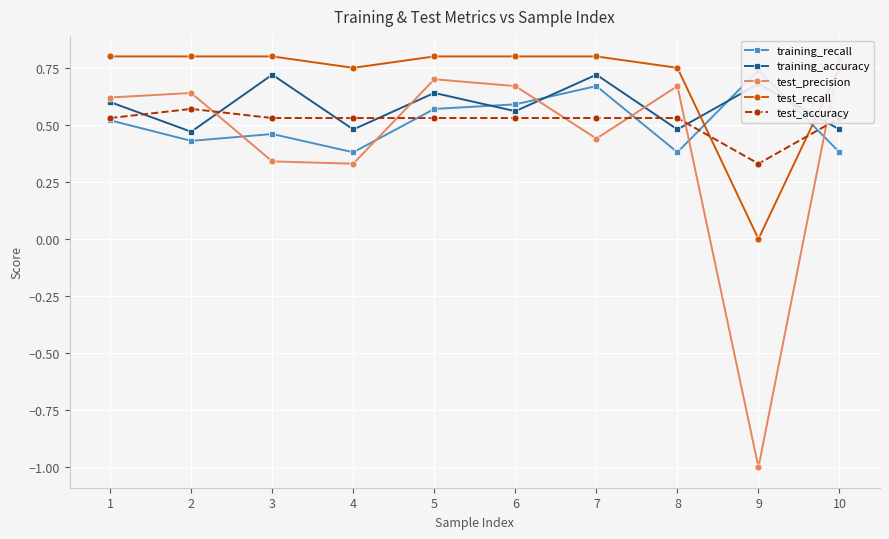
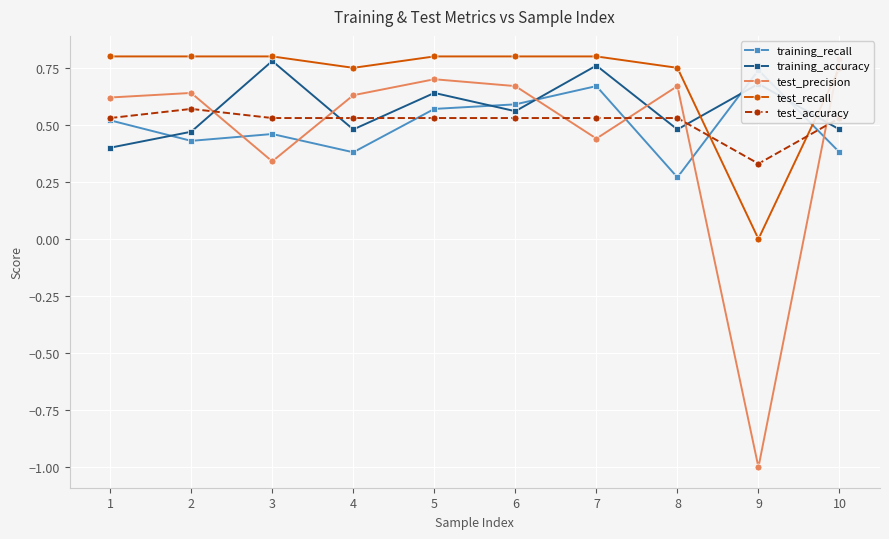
  {
    "training_recall": {
      "2": 0.43,
      "3": 0.46,
      "4": 0.38,
      "5": 0.57,
      "6": 0.59,
      "7": 0.67,
-     "8": 0.38,
+     "8": 0.27,
      "10": 0.38
    },
    "training_accuracy": {
-     "1": 0.6,
+     "1": 0.4,
      "2": 0.47,
-     "3": 0.72,
+     "3": 0.78,
      "4": 0.48,
      "5": 0.64,
      "6": 0.56,
-     "7": 0.72,
+     "7": 0.76,
      "8": 0.48,
      "10": 0.48
    },
    "test_precision": {
      "1": 0.62,
      "2": 0.64,
      "3": 0.34,
-     "4": 0.33,
+     "4": 0.63,
      "5": 0.70,
      "6": 0.67,
      "7": 0.44,
      "8": 0.67,
      "9": -1.00
    }
  }
